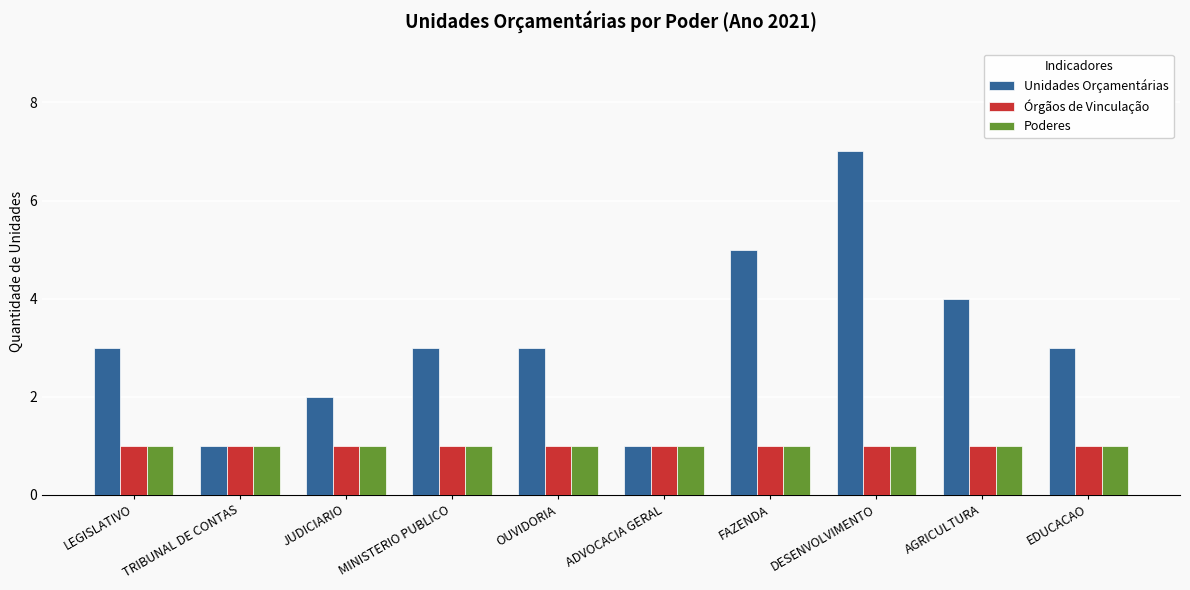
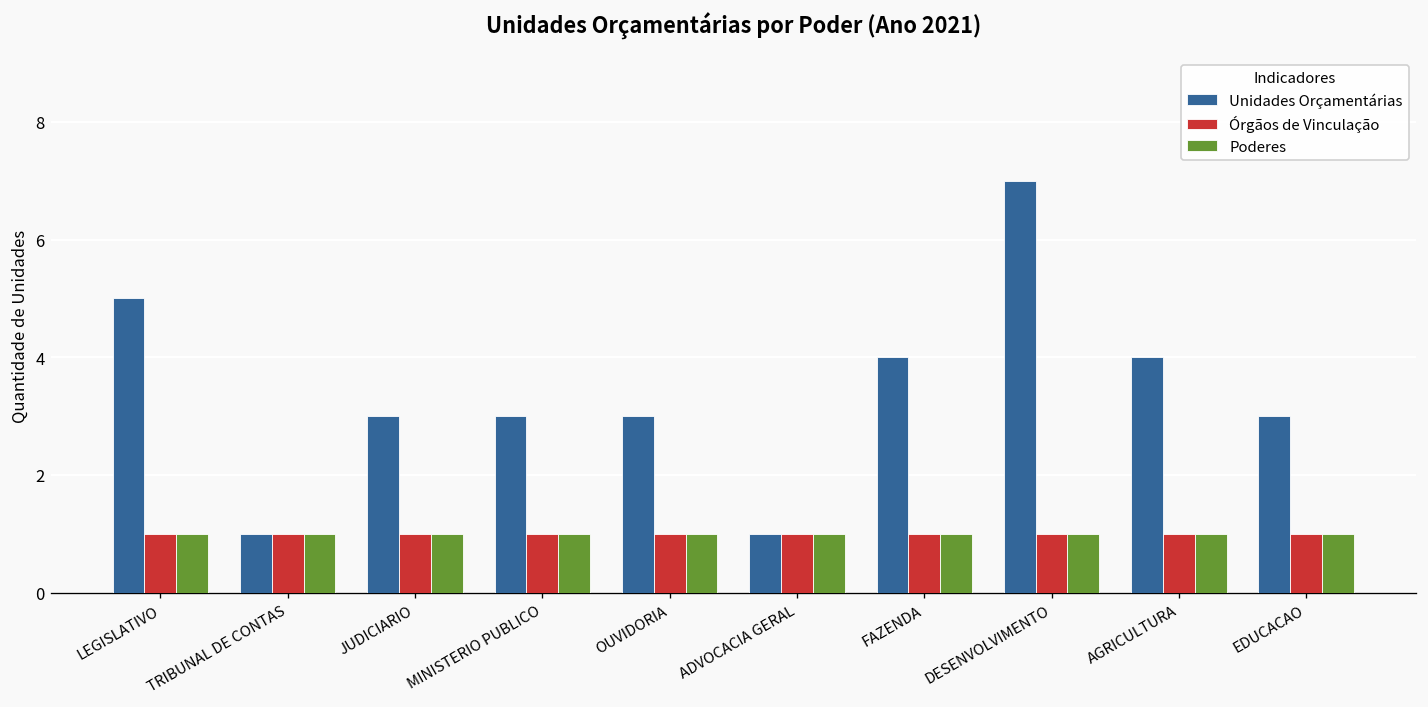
  {
    "Unidades Orçamentárias": {
-     "LEGISLATIVO": 3,
+     "LEGISLATIVO": 5,
      "TRIBUNAL DE CONTAS": 1,
-     "JUDICIARIO": 2,
+     "JUDICIARIO": 3,
      "MINISTERIO PUBLICO": 3,
      "OUVIDORIA": 3,
      "ADVOCACIA GERAL": 1,
-     "FAZENDA": 5,
+     "FAZENDA": 4,
      "DESENVOLVIMENTO": 7,
      "AGRICULTURA": 4,
      "EDUCACAO": 3
    },
    "Órgãos de Vinculação": {
      "LEGISLATIVO": 1,
      "TRIBUNAL DE CONTAS": 1,
      "JUDICIARIO": 1,
      "MINISTERIO PUBLICO": 1,
      "OUVIDORIA": 1,
      "ADVOCACIA GERAL": 1,
      "FAZENDA": 1,
      "DESENVOLVIMENTO": 1,
      "AGRICULTURA": 1,
      "EDUCACAO": 1
    },
    "Poderes": {
      "LEGISLATIVO": 1,
      "TRIBUNAL DE CONTAS": 1,
      "JUDICIARIO": 1,
      "MINISTERIO PUBLICO": 1,
      "OUVIDORIA": 1,
      "ADVOCACIA GERAL": 1,
      "FAZENDA": 1,
      "DESENVOLVIMENTO": 1,
      "AGRICULTURA": 1,
      "EDUCACAO": 1
    }
  }
